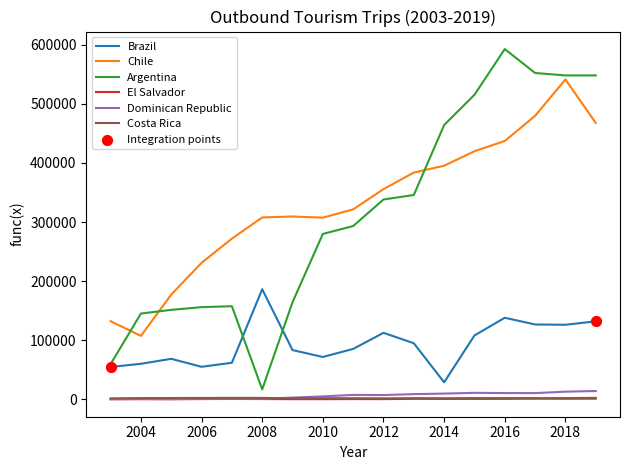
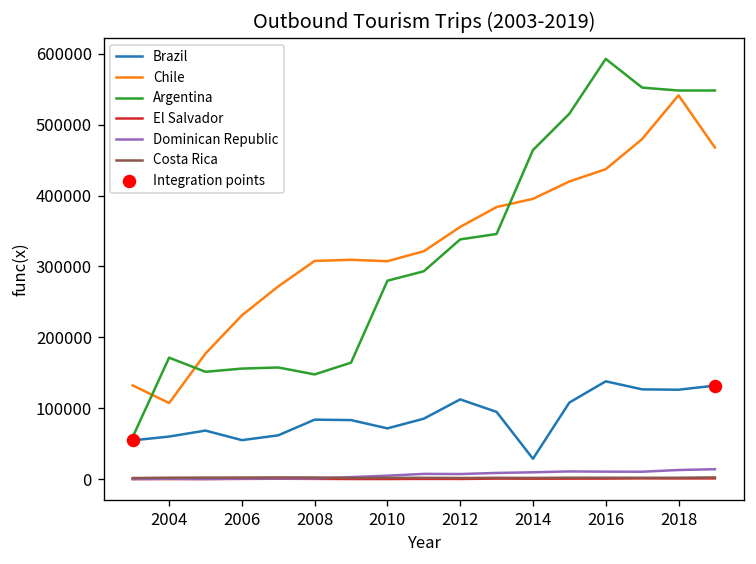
  {
    "Brazil": {
      "2004": 60000,
      "2006": 60000,
-     "2008": 190000,
+     "2008": 80000,
      "2010": 70000,
      "2012": 110000,
      "2014": 30000,
      "2016": 140000,
      "2018": 130000
    },
    "Chile": {
      "2004": 110000,
      "2006": 230000,
      "2008": 310000,
      "2010": 310000,
      "2012": 360000,
      "2014": 400000,
      "2016": 440000,
      "2018": 540000
    },
    "Argentina": {
-     "2004": 150000,
+     "2004": 170000,
      "2006": 160000,
-     "2008": 20000,
+     "2008": 150000,
      "2010": 280000,
      "2012": 340000,
      "2014": 460000,
      "2016": 590000,
      "2018": 550000
    },
    "Dominican Republic": {
      "2012": 10000,
      "2014": 10000,
      "2016": 10000,
      "2018": 10000
    }
  }
